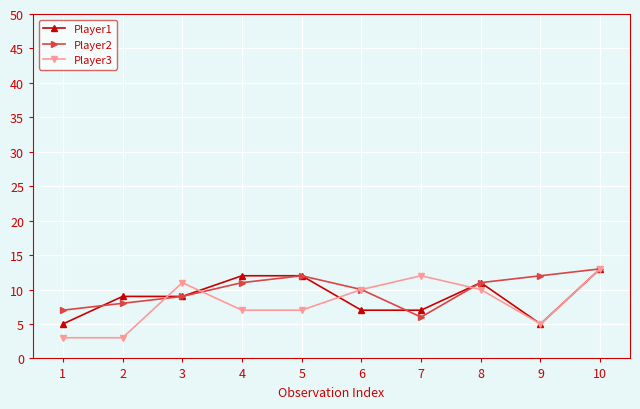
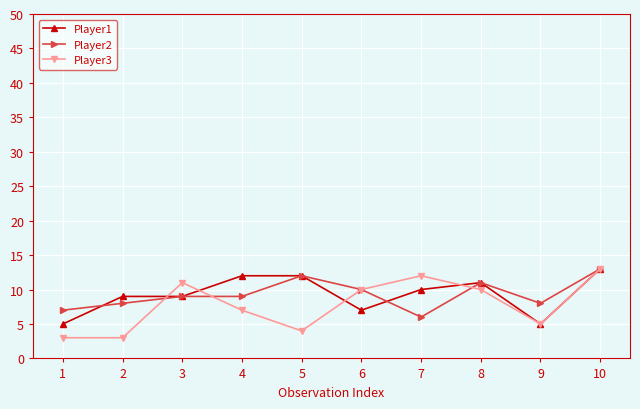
  {
    "Player1": {
      "1": 5,
      "2": 9,
      "4": 12,
      "6": 7,
-     "7": 7
+     "7": 10
    },
    "Player2": {
      "1": 7,
      "2": 8,
-     "4": 11,
+     "4": 9,
      "7": 6,
-     "9": 12
+     "9": 8
    },
    "Player3": {
      "1": 3,
      "2": 3,
      "3": 11,
      "4": 7,
-     "5": 7,
+     "5": 4,
      "7": 12,
      "8": 10
    }
  }
